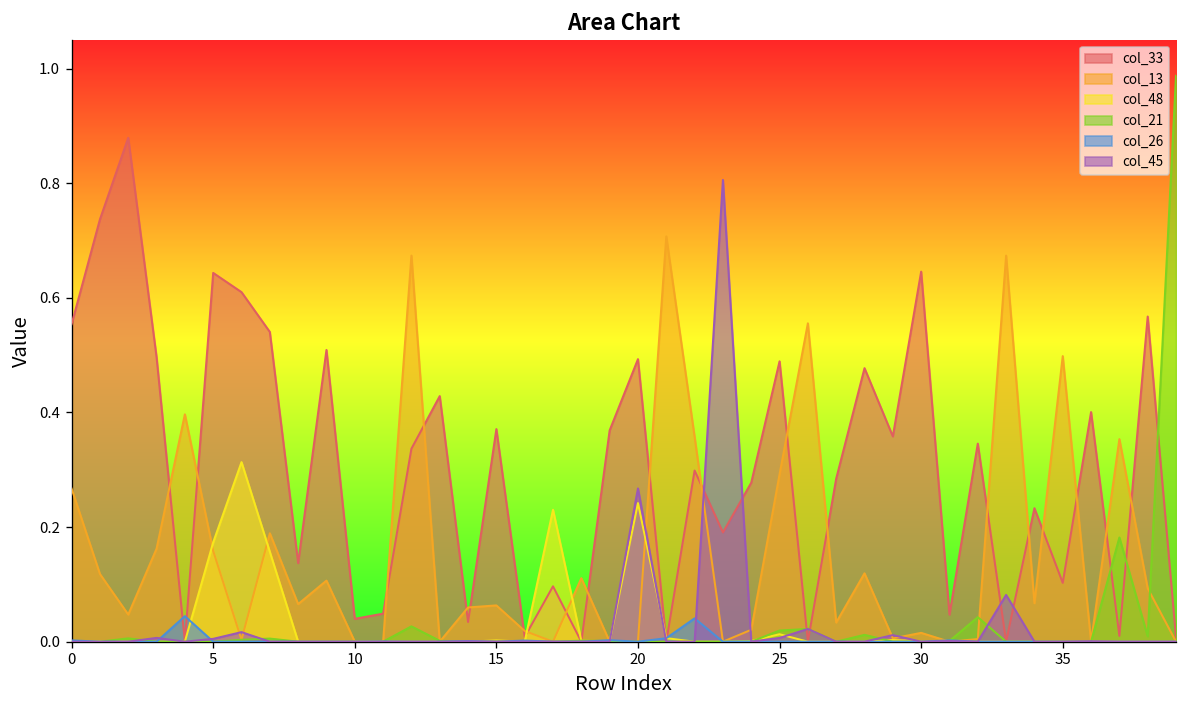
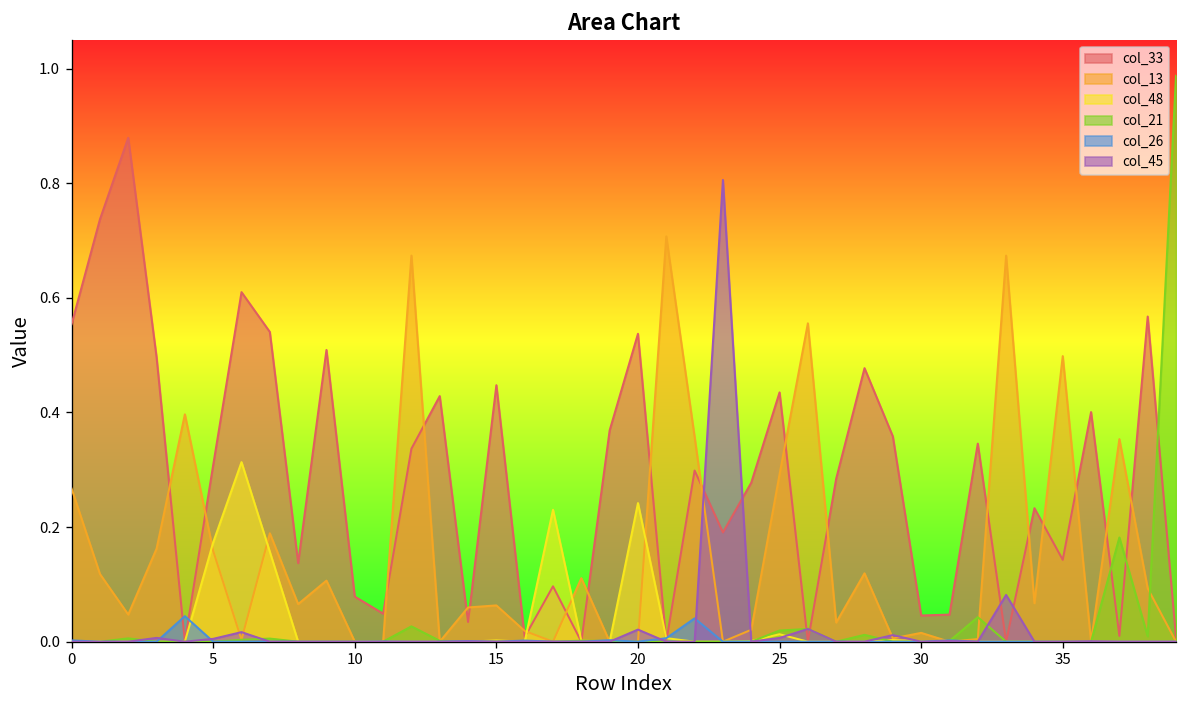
  {
    "col_33": {
      "0": 0.55,
-     "5": 0.64,
-     "10": 0.04,
-     "15": 0.37,
-     "20": 0.49,
-     "25": 0.49,
-     "30": 0.65,
-     "35": 0.10
+     "5": 0.31,
+     "10": 0.08,
+     "15": 0.45,
+     "20": 0.54,
+     "25": 0.44,
+     "30": 0.05,
+     "35": 0.14
    },
    "col_21": {
      "25": 0.02
    },
    "col_26": {
      "25": 0.00
    },
    "col_45": {
-     "20": 0.27,
+     "20": 0.02,
      "25": 0.01
    }
  }
